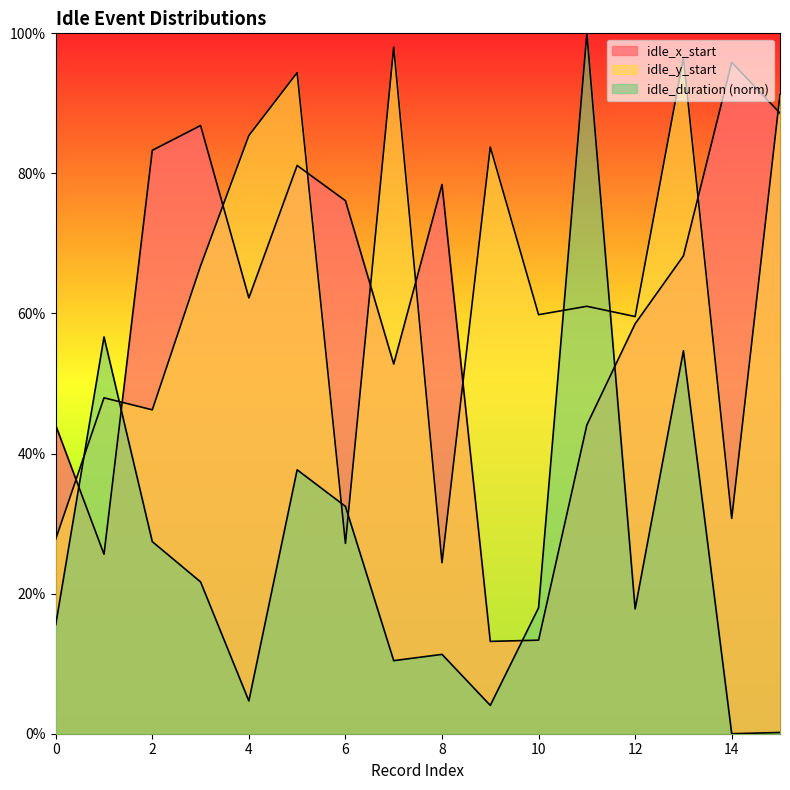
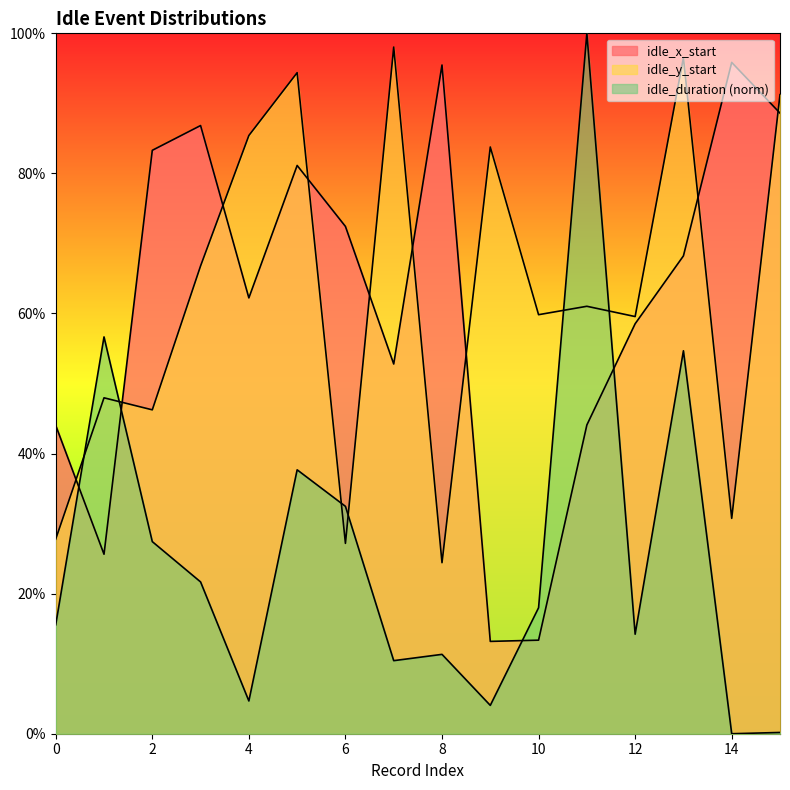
  {
    "idle_x_start": {
      "0": "44%",
      "2": "83%",
      "4": "62%",
-     "6": "76%",
-     "8": "78%",
+     "6": "72%",
+     "8": "95%",
      "10": "13%",
      "12": "59%"
    },
    "idle_y_start": {
      "0": "28%",
      "2": "46%",
      "4": "85%",
      "6": "27%",
      "8": "24%",
      "10": "60%",
      "12": "60%",
      "14": "31%"
    },
    "idle_duration (norm)": {
      "0": "16%",
      "2": "27%",
      "4": "5%",
      "6": "32%",
      "8": "11%",
      "10": "18%",
-     "12": "18%",
+     "12": "14%",
      "14": "0%"
    }
  }
